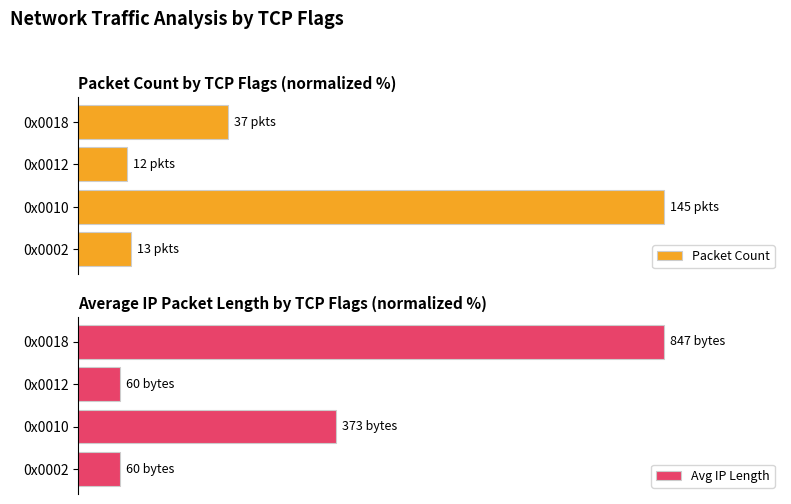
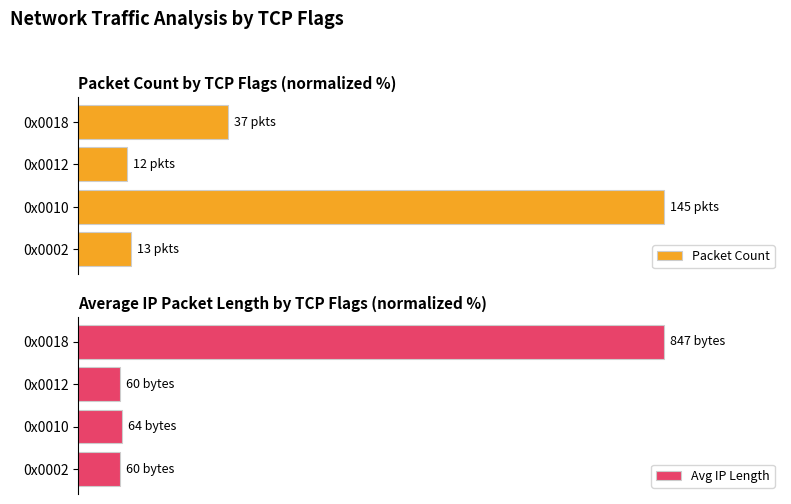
  {
    "Average IP Packet Length by TCP Flags (normalized %)": {
-     "0x0010": 373
+     "0x0010": 64
    }
  }
